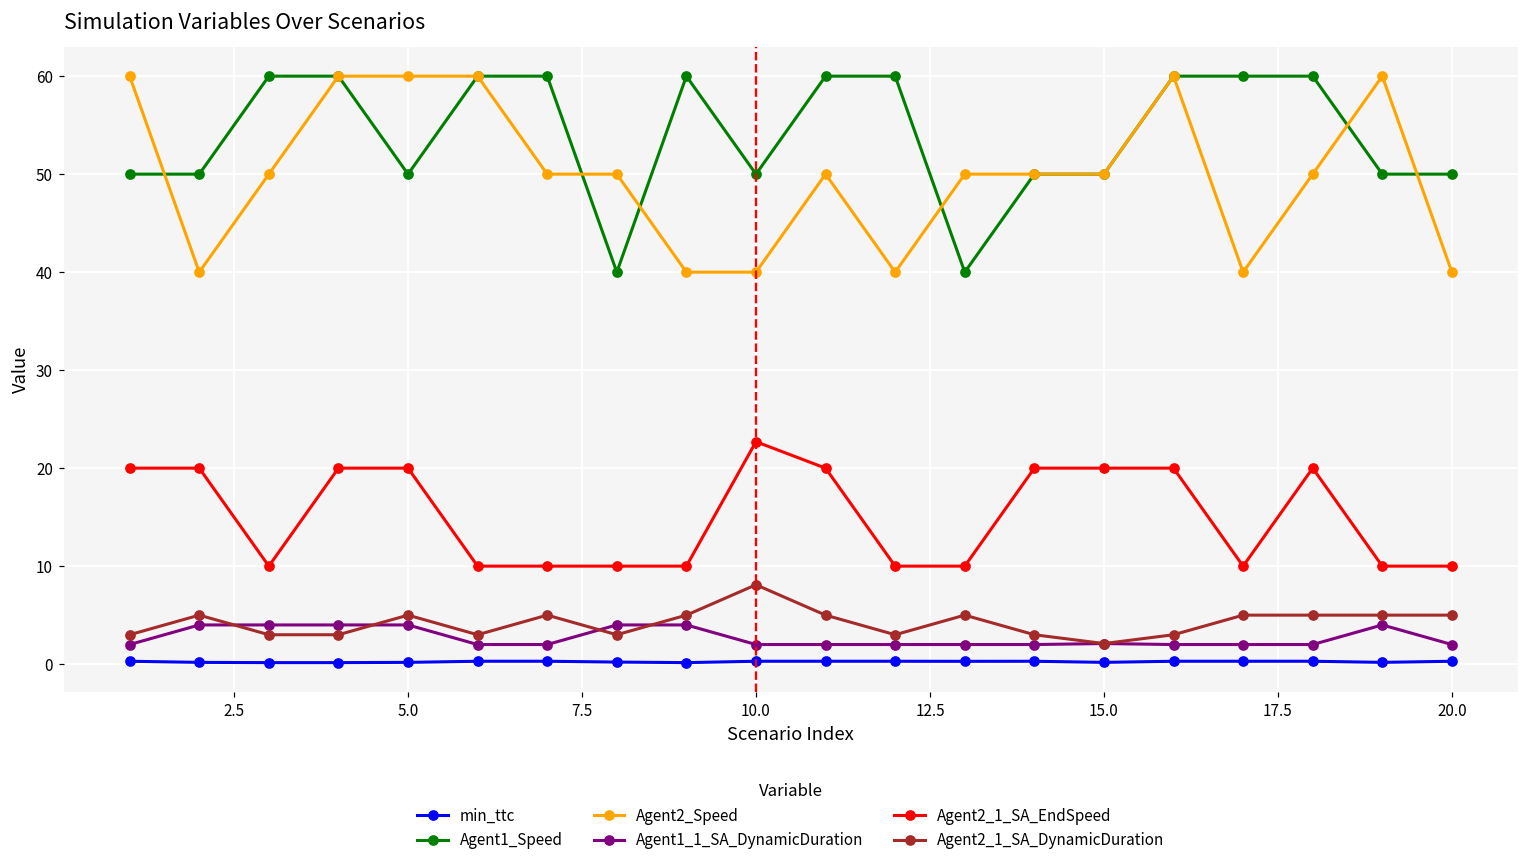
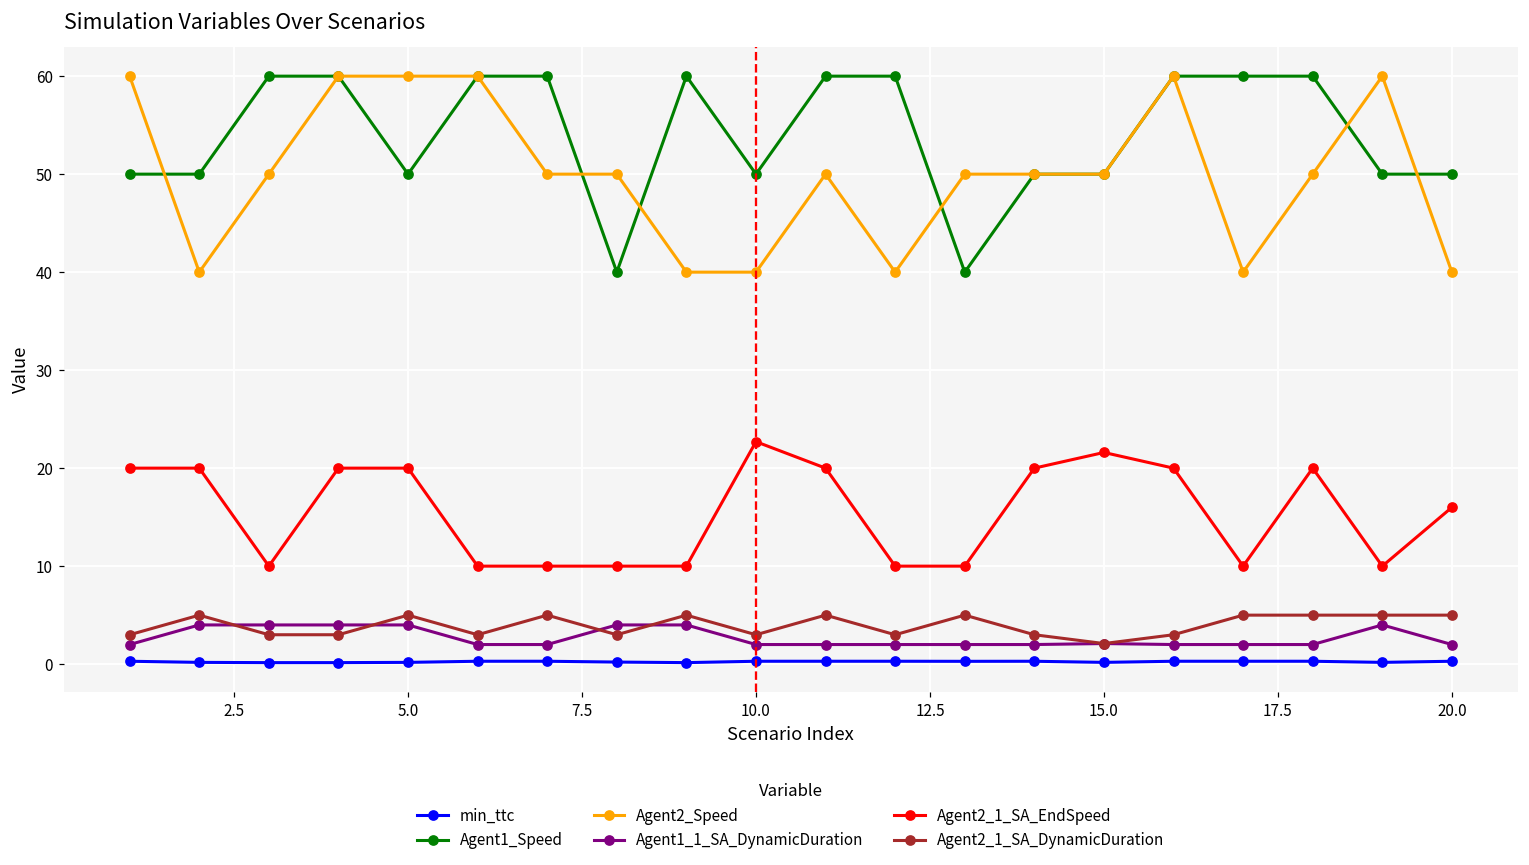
  {
    "min_ttc": {
      "5.0": 0,
      "10.0": 0,
      "15.0": 0,
      "20.0": 0
    },
    "Agent1_Speed": {
      "5.0": 50,
      "10.0": 50,
      "20.0": 50
    },
    "Agent2_Speed": {
      "5.0": 60,
      "10.0": 40,
      "20.0": 40
    },
    "Agent1_1_SA_DynamicDuration": {
      "5.0": 4,
      "10.0": 2,
      "20.0": 2
    },
    "Agent2_1_SA_EndSpeed": {
      "5.0": 20,
      "10.0": 23,
-     "15.0": 20,
-     "20.0": 10
+     "15.0": 22,
+     "20.0": 16
    },
    "Agent2_1_SA_DynamicDuration": {
      "5.0": 5,
-     "10.0": 8,
+     "10.0": 3,
      "20.0": 5
    }
  }
